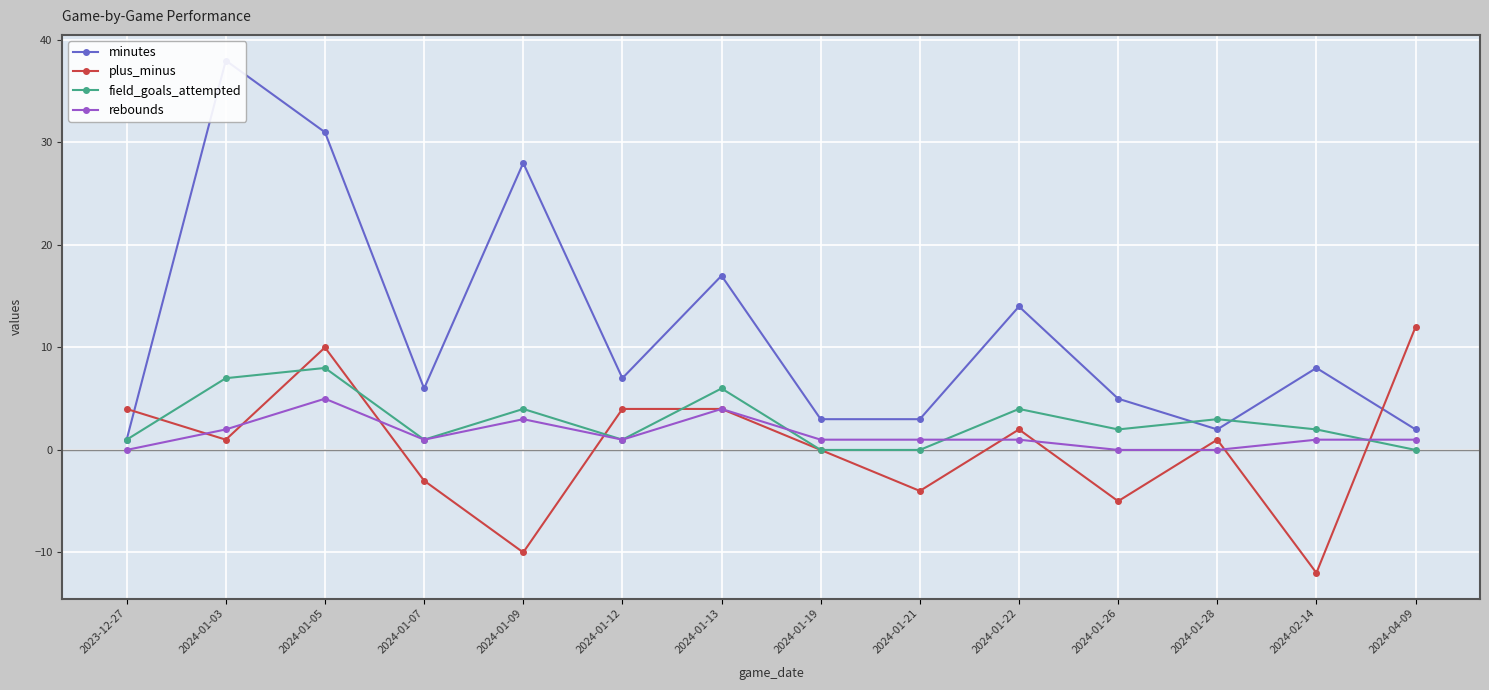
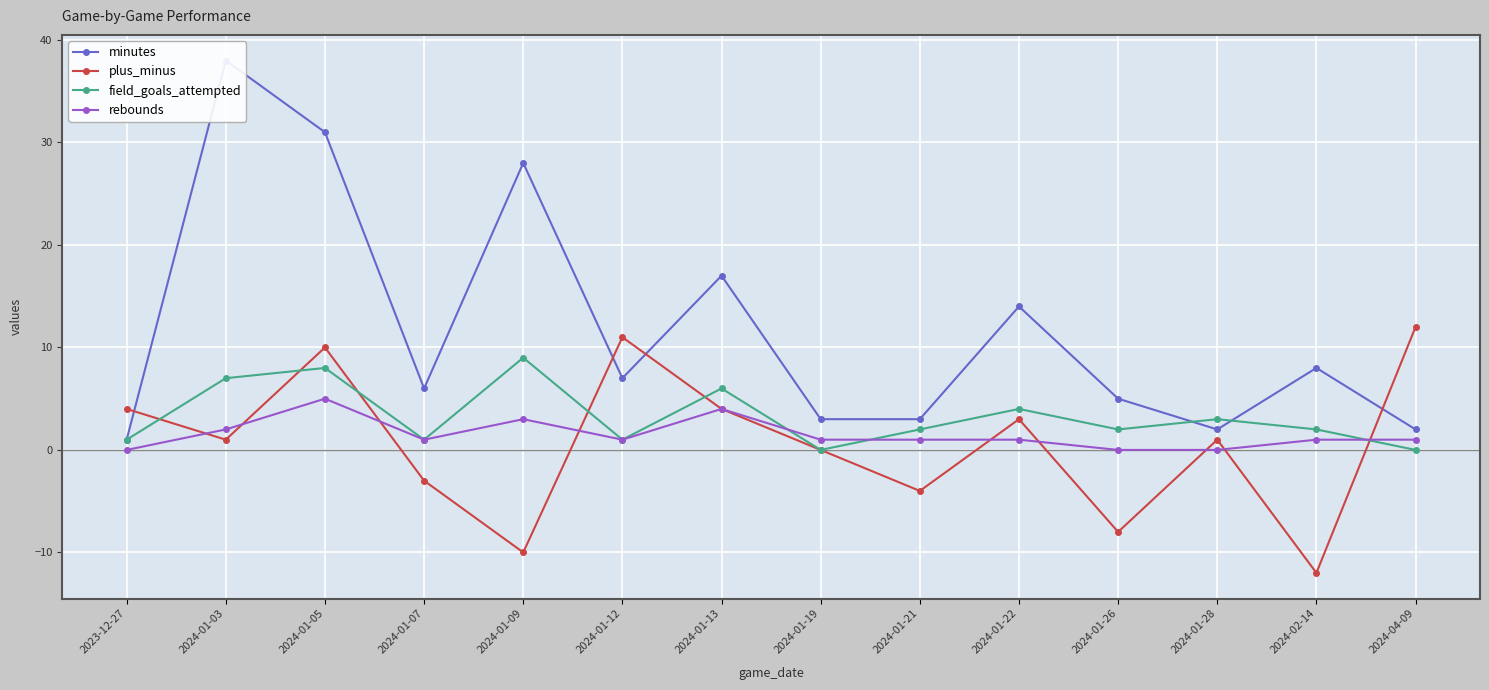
  {
    "plus_minus": {
      "2023-12-27": 4,
      "2024-01-03": 1,
      "2024-01-05": 10,
      "2024-01-07": -3,
      "2024-01-09": -10,
-     "2024-01-12": 4,
+     "2024-01-12": 11,
      "2024-01-21": -4,
-     "2024-01-22": 2,
-     "2024-01-26": -5,
+     "2024-01-22": 3,
+     "2024-01-26": -8,
      "2024-01-28": 1,
      "2024-02-14": -12,
      "2024-04-09": 12
    },
    "field_goals_attempted": {
      "2024-01-03": 7,
      "2024-01-05": 8,
-     "2024-01-09": 4,
+     "2024-01-09": 9,
      "2024-01-13": 6,
-     "2024-01-21": 0,
+     "2024-01-21": 2,
      "2024-01-22": 4,
      "2024-01-26": 2,
      "2024-01-28": 3,
      "2024-02-14": 2,
      "2024-04-09": 0
    }
  }
